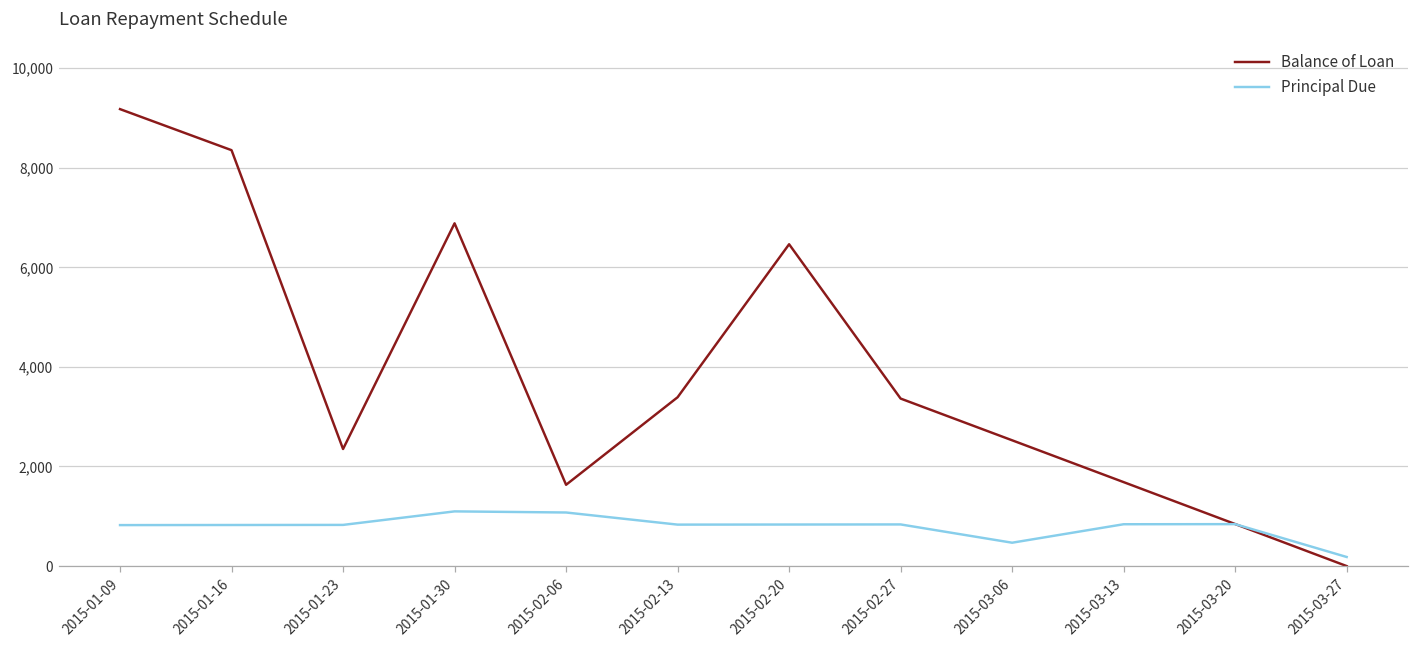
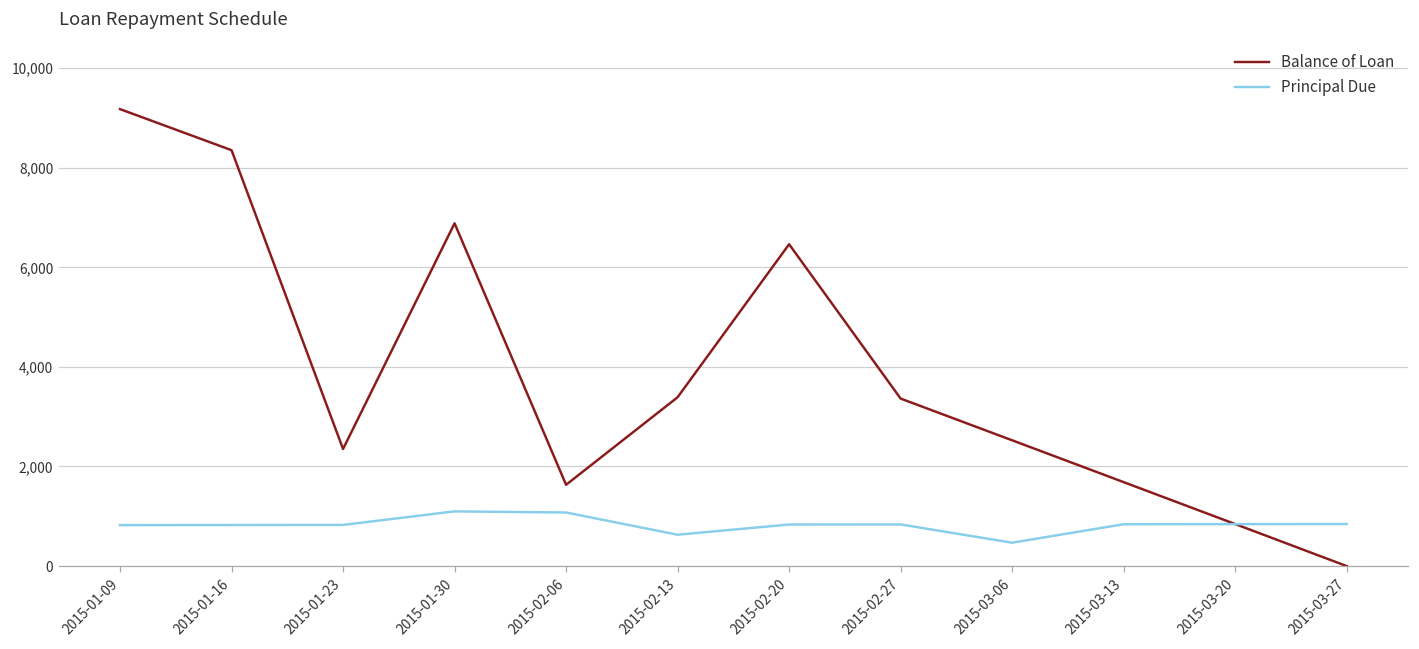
  {
    "Balance of Loan": {
      "2015-01-09": "9,200",
      "2015-01-16": "8,400",
      "2015-01-23": "2,400",
      "2015-01-30": "6,900",
      "2015-02-06": "1,600",
      "2015-02-13": "3,400",
      "2015-02-20": "6,500",
      "2015-02-27": "3,400",
      "2015-03-06": "2,500",
      "2015-03-13": "1,700",
      "2015-03-27": "0"
    },
    "Principal Due": {
      "2015-01-09": "800",
      "2015-01-16": "800",
      "2015-01-23": "800",
      "2015-01-30": "1,100",
      "2015-02-06": "1,100",
-     "2015-02-13": "800",
+     "2015-02-13": "600",
      "2015-02-20": "800",
      "2015-02-27": "800",
      "2015-03-06": "500",
      "2015-03-13": "800",
-     "2015-03-27": "200"
+     "2015-03-27": "800"
    }
  }
